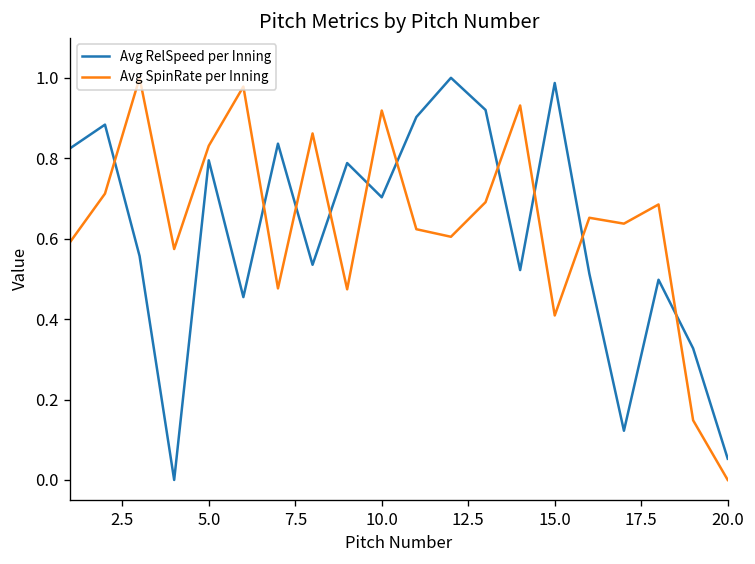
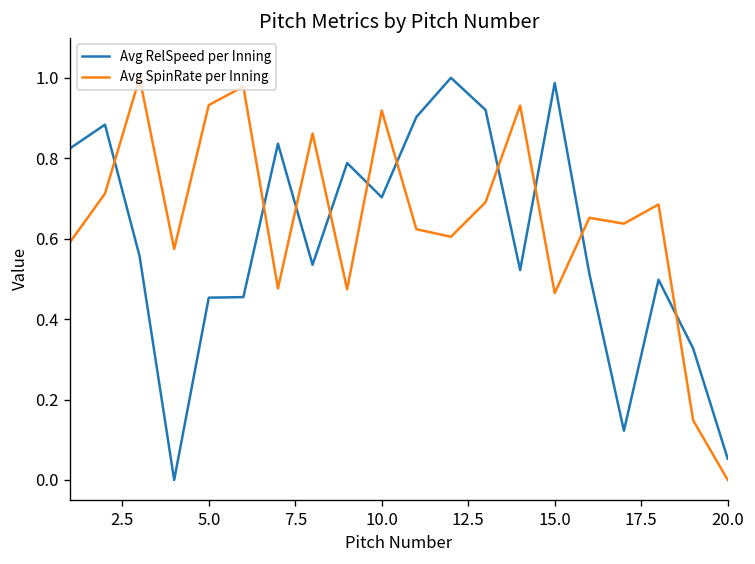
  {
    "Avg RelSpeed per Inning": {
-     "5.0": 0.79,
+     "5.0": 0.45,
      "10.0": 0.70,
      "15.0": 0.99,
      "20.0": 0.05
    },
    "Avg SpinRate per Inning": {
-     "5.0": 0.83,
+     "5.0": 0.93,
      "10.0": 0.92,
-     "15.0": 0.41,
+     "15.0": 0.46,
      "20.0": 0.00
    }
  }
